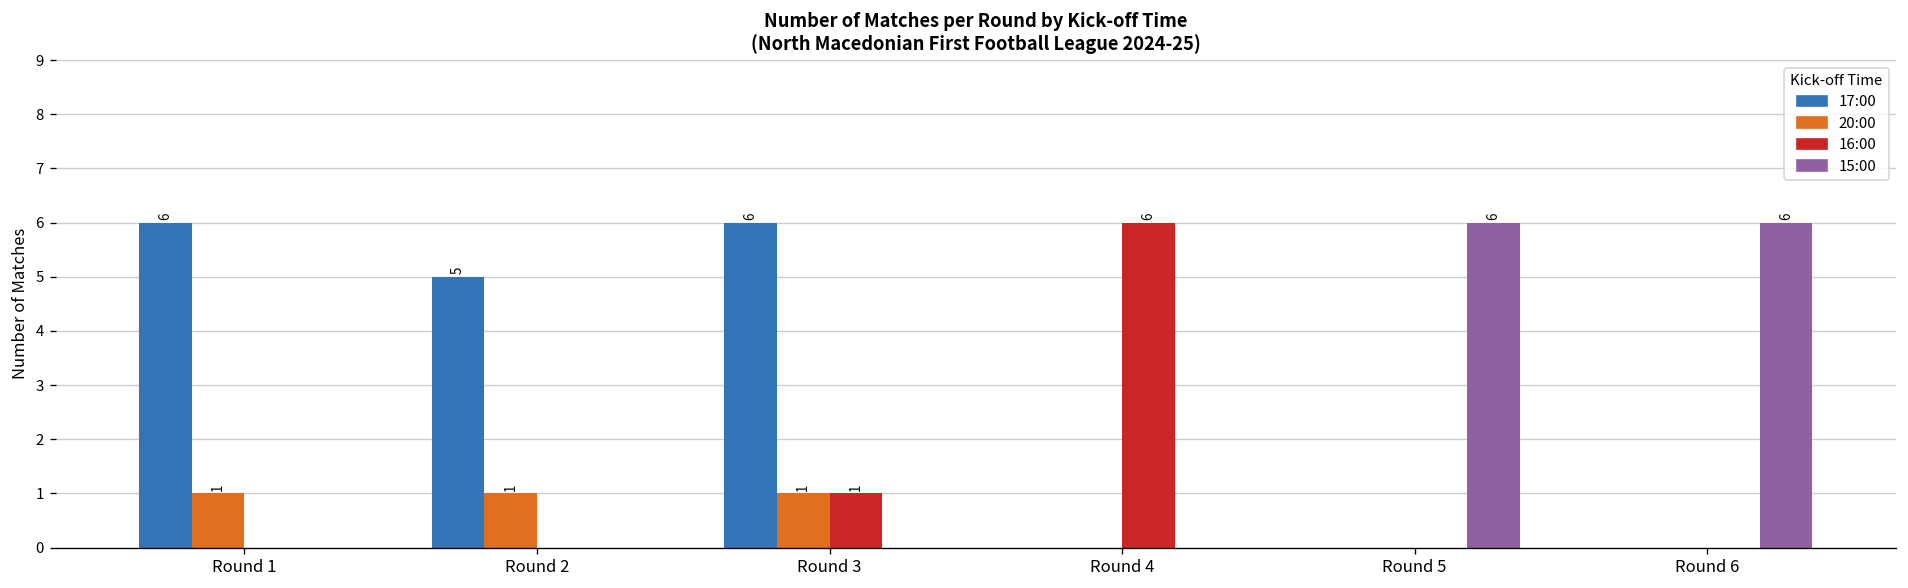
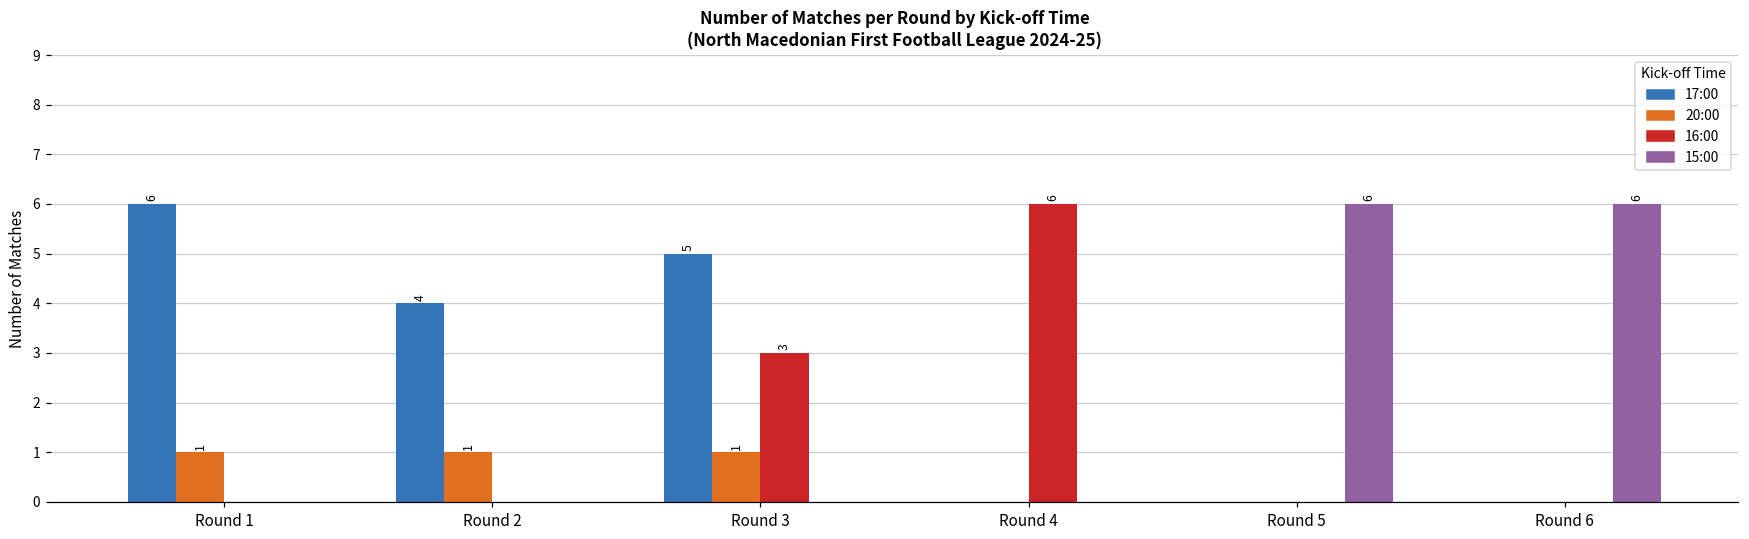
  {
    "17:00": {
      "Round 1": 6,
-     "Round 2": 5,
-     "Round 3": 6
+     "Round 2": 4,
+     "Round 3": 5
    },
    "20:00": {
      "Round 1": 1,
      "Round 2": 1,
      "Round 3": 1
    },
    "16:00": {
-     "Round 3": 1,
+     "Round 3": 3,
      "Round 4": 6
    },
    "15:00": {
      "Round 5": 6,
      "Round 6": 6
    }
  }
